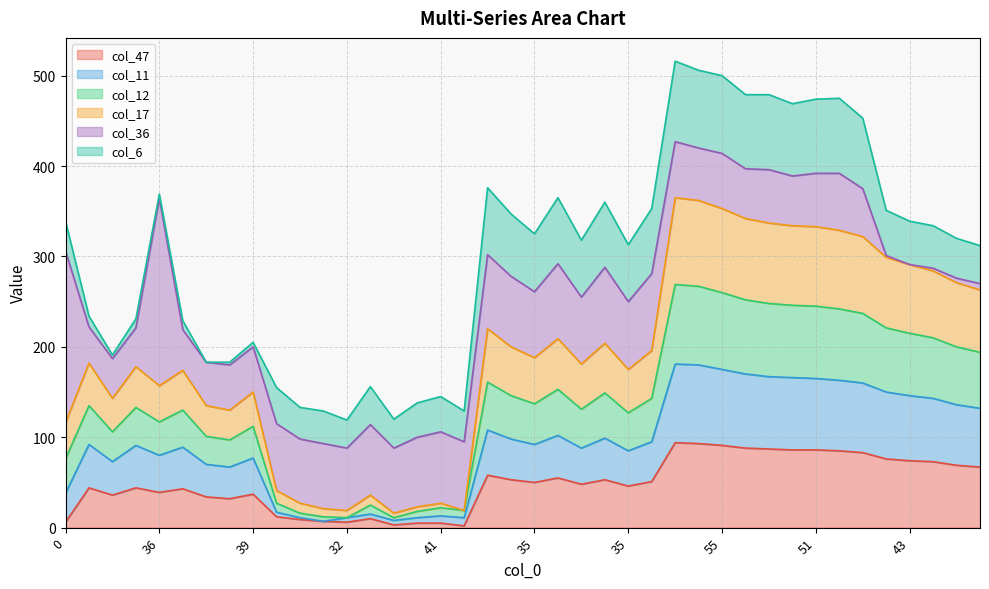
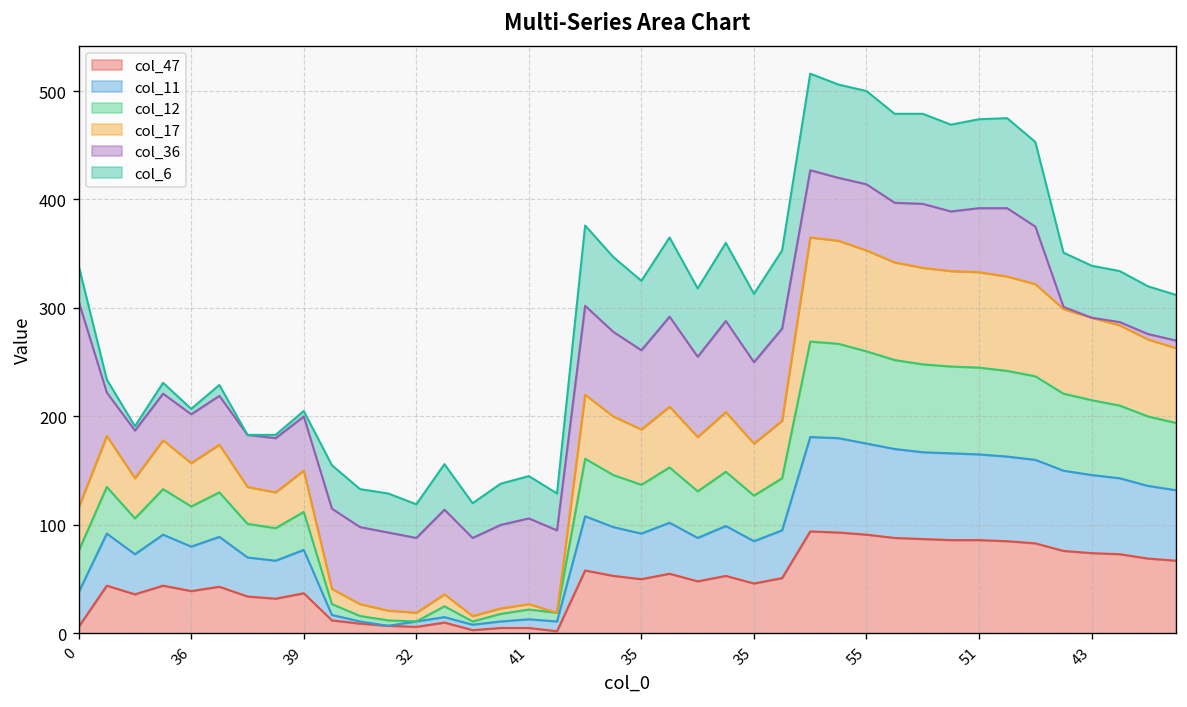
  {
    "col_36": {
      "0": 190,
-     "36": 210,
+     "36": 50,
      "32": 70,
      "41": 80,
      "55": 60,
      "51": 60
    }
  }
